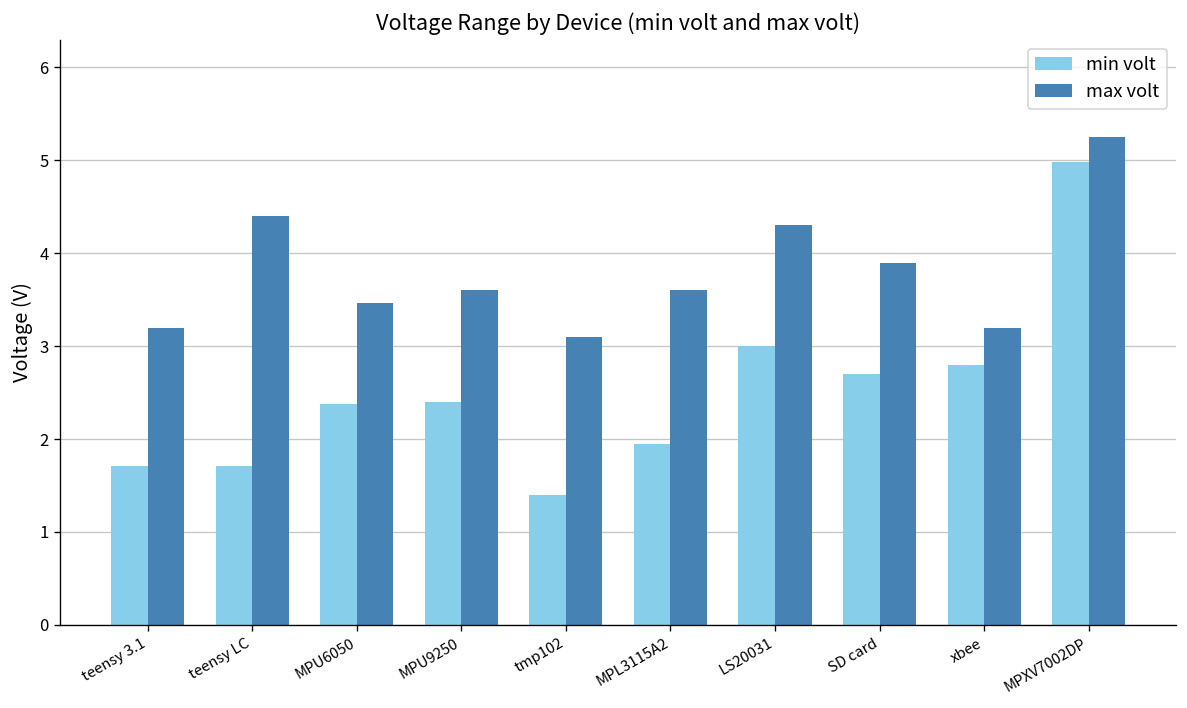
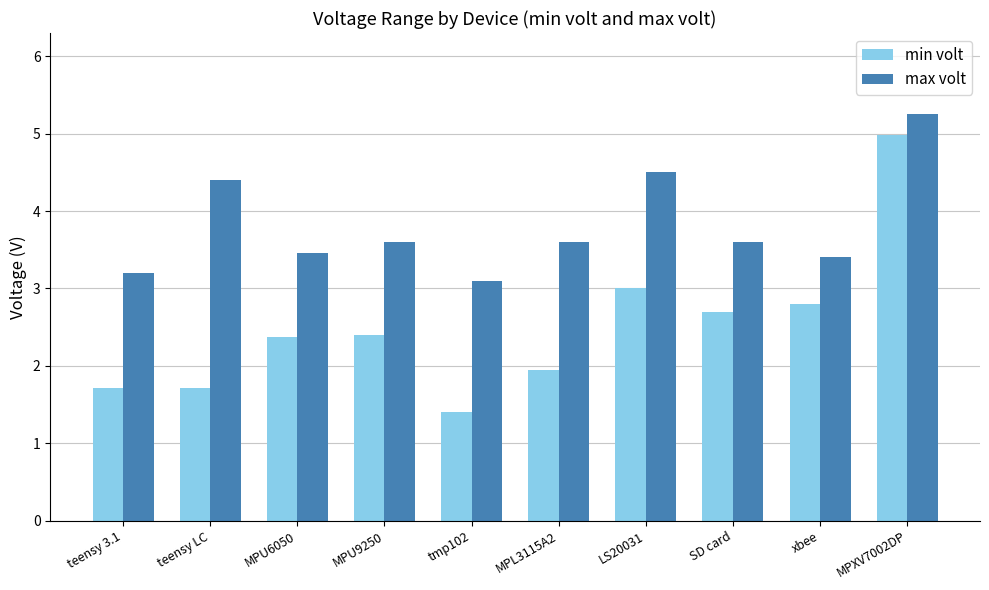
  {
    "min volt": {
      "teensy 3.1": 1.7,
      "teensy LC": 1.7,
      "MPU6050": 2.4,
      "MPU9250": 2.4,
      "tmp102": 1.4,
      "MPL3115A2": 2.0,
      "LS20031": 3.0,
      "SD card": 2.7,
      "xbee": 2.8,
      "MPXV7002DP": 5.0
    },
    "max volt": {
      "teensy 3.1": 3.2,
      "teensy LC": 4.4,
      "MPU6050": 3.5,
      "MPU9250": 3.6,
      "tmp102": 3.1,
      "MPL3115A2": 3.6,
-     "LS20031": 4.3,
-     "SD card": 3.9,
-     "xbee": 3.2,
+     "LS20031": 4.5,
+     "SD card": 3.6,
+     "xbee": 3.4,
      "MPXV7002DP": 5.3
    }
  }
